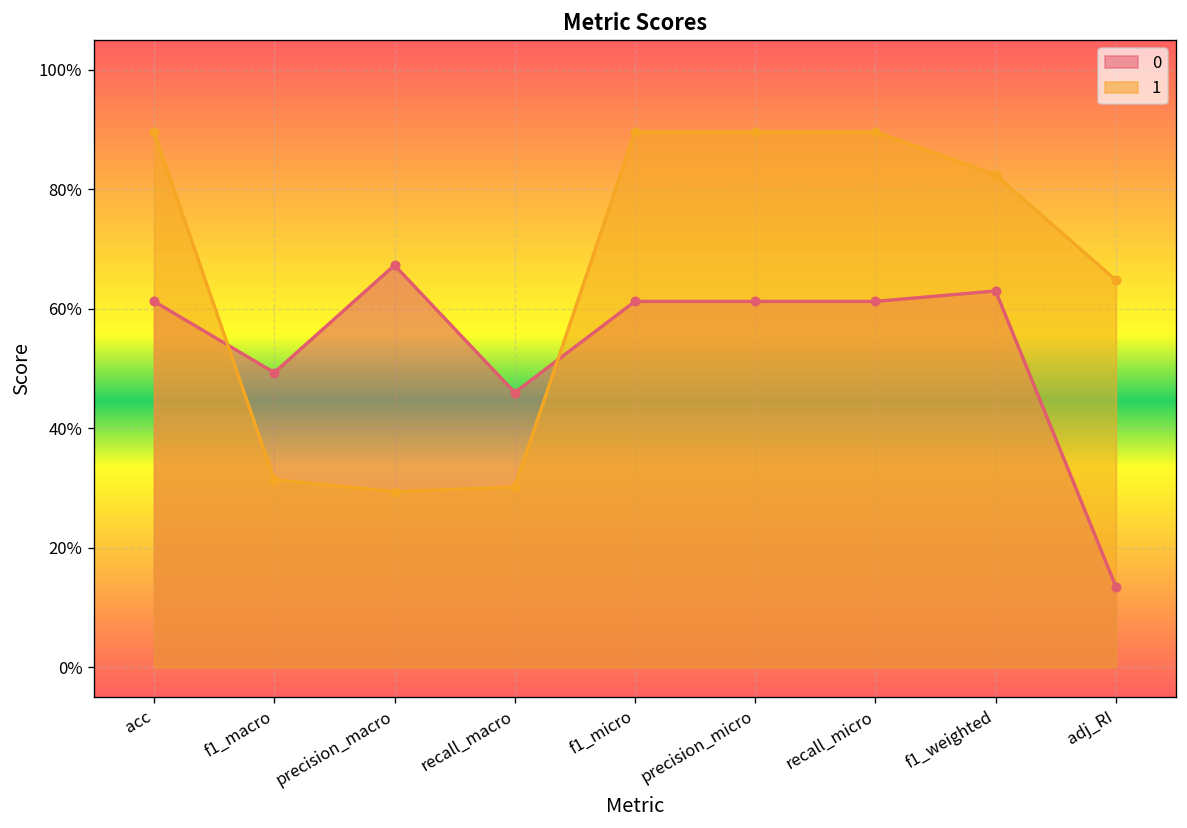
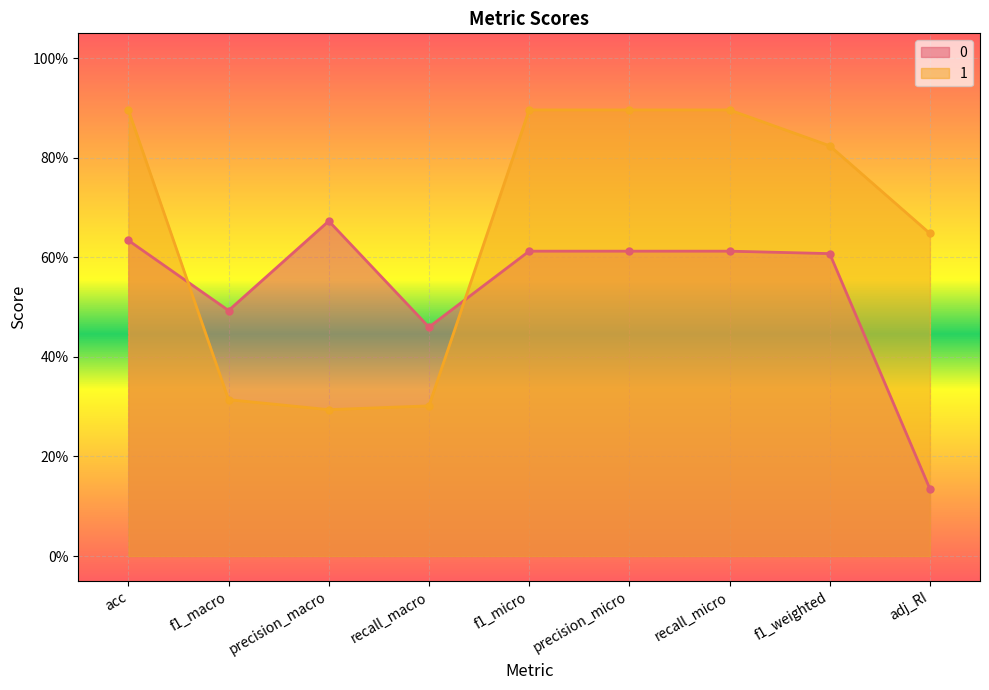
  {
    "0": {
-     "acc": "61%",
+     "acc": "63%",
      "f1_macro": "49%",
      "precision_macro": "67%",
      "recall_macro": "46%",
      "f1_micro": "61%",
      "precision_micro": "61%",
      "recall_micro": "61%",
-     "f1_weighted": "63%",
+     "f1_weighted": "61%",
      "adj_RI": "13%"
    },
    "1": {
      "acc": "90%",
      "f1_macro": "31%",
      "precision_macro": "29%",
      "recall_macro": "30%",
      "f1_micro": "90%",
      "precision_micro": "90%",
      "recall_micro": "90%",
      "f1_weighted": "82%",
      "adj_RI": "65%"
    }
  }
